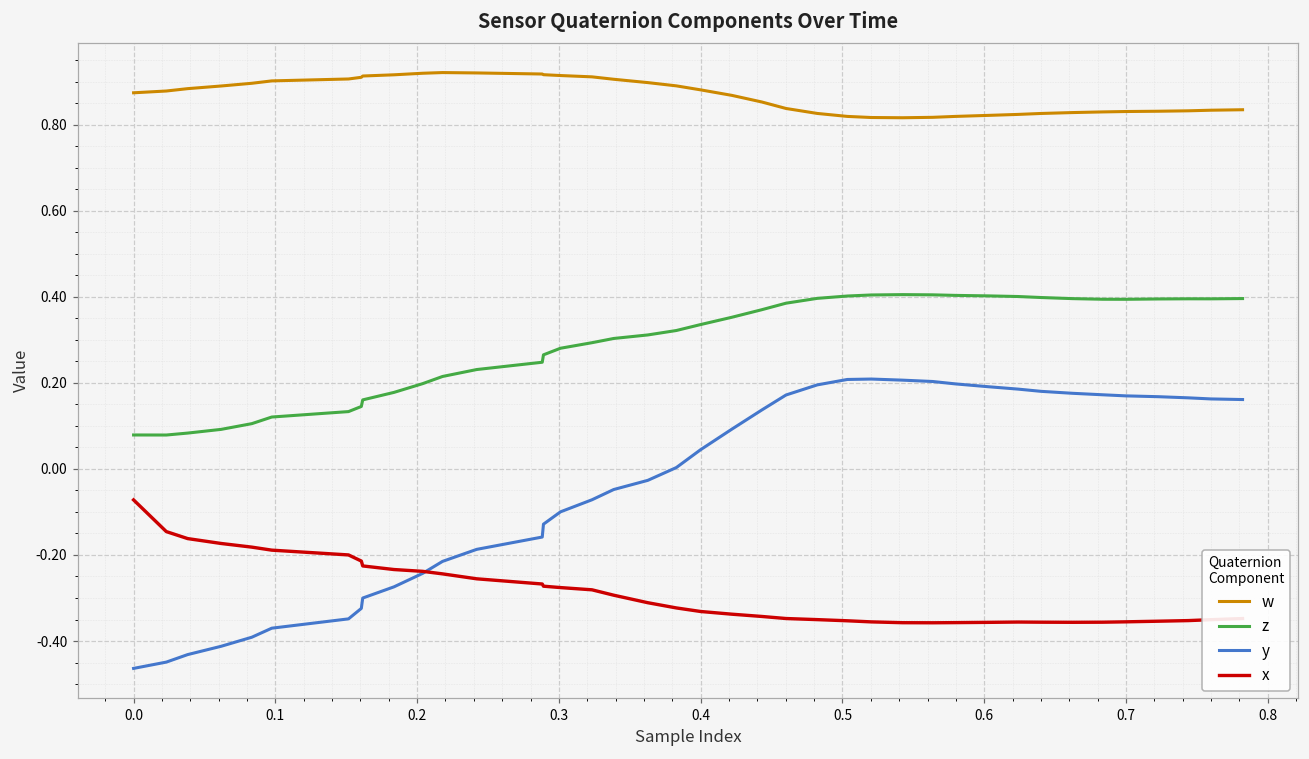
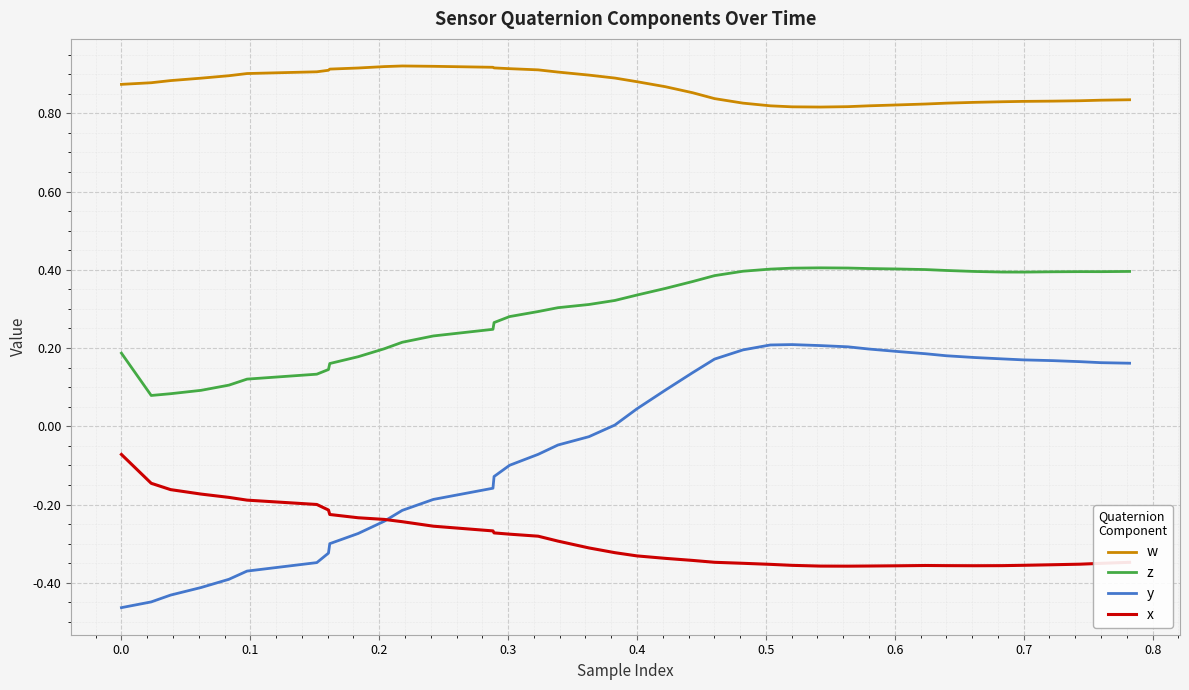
  {
    "w": {
      "0.0": 0.87
    },
    "z": {
-     "0.0": 0.08
+     "0.0": 0.19
    },
    "y": {
      "0.0": -0.46
    },
    "x": {
      "0.0": -0.07
    }
  }
